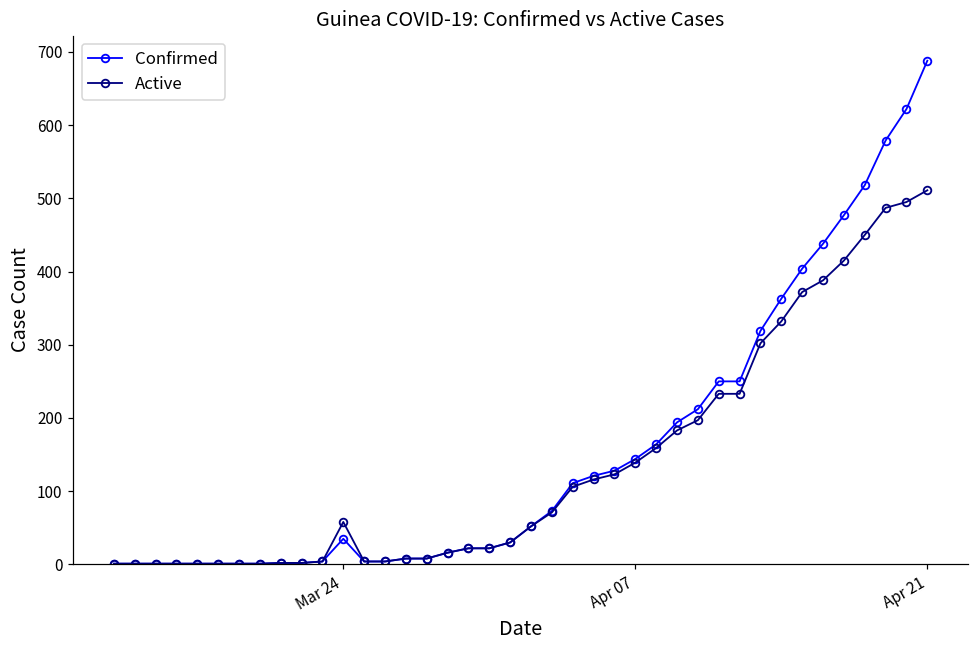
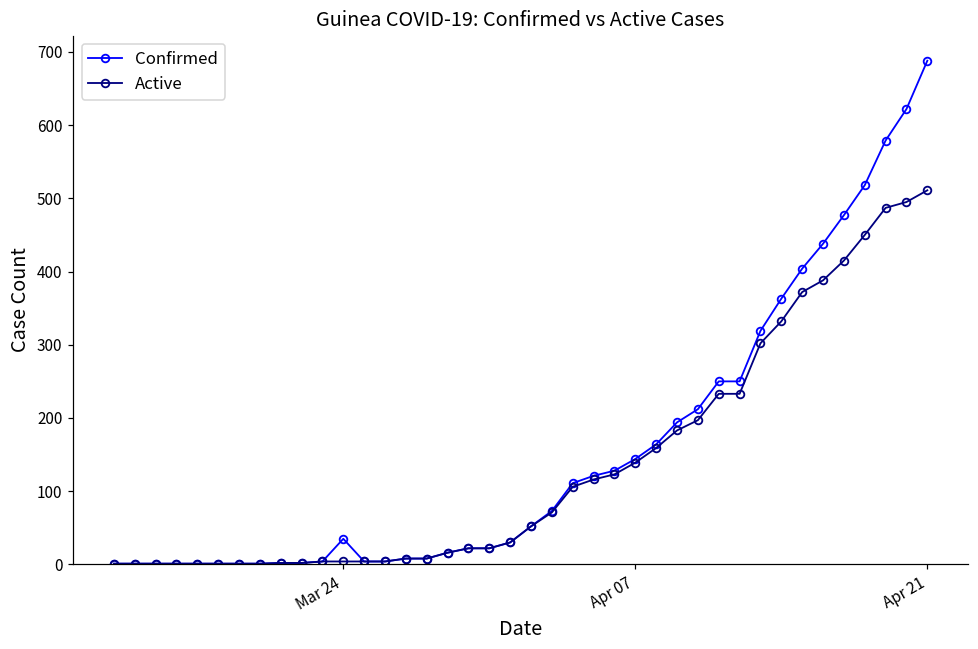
  {
    "Confirmed": {
      "Mar 24": 40,
      "Apr 07": 140,
      "Apr 21": 690
    },
    "Active": {
-     "Mar 24": 60,
+     "Mar 24": 0,
      "Apr 07": 140,
      "Apr 21": 510
    }
  }
